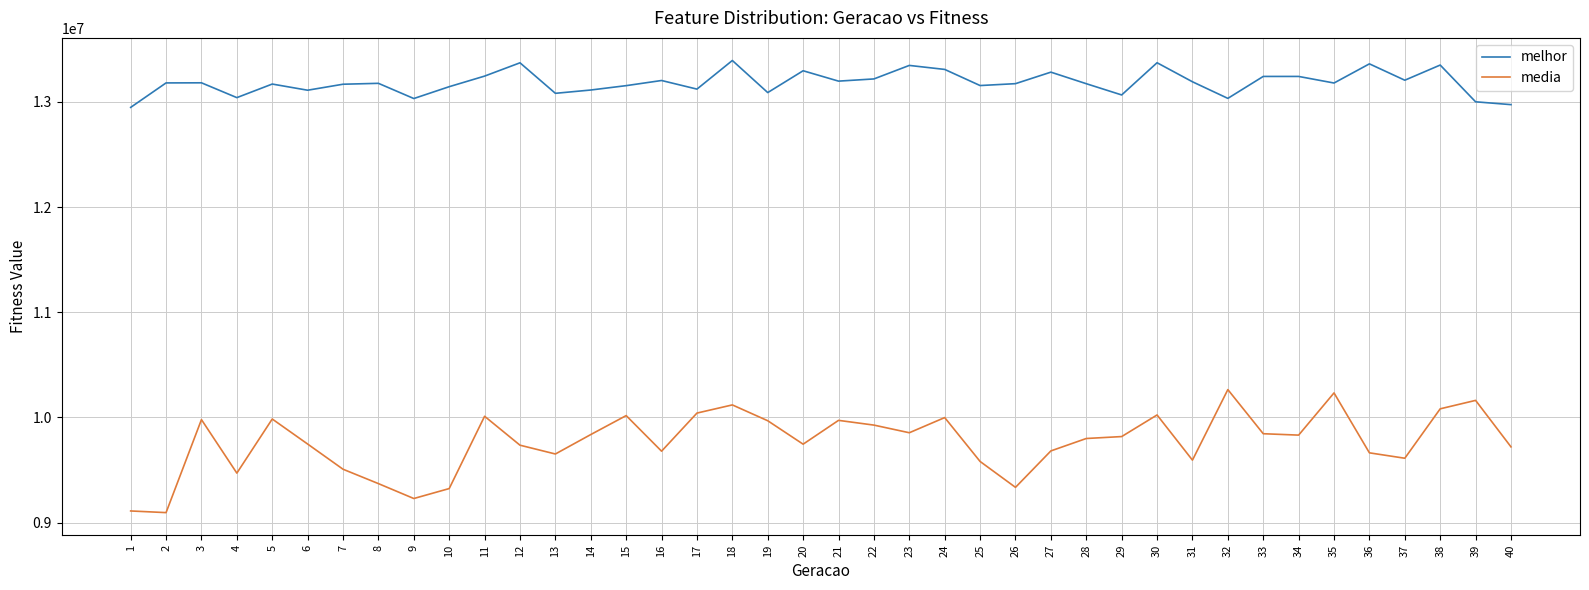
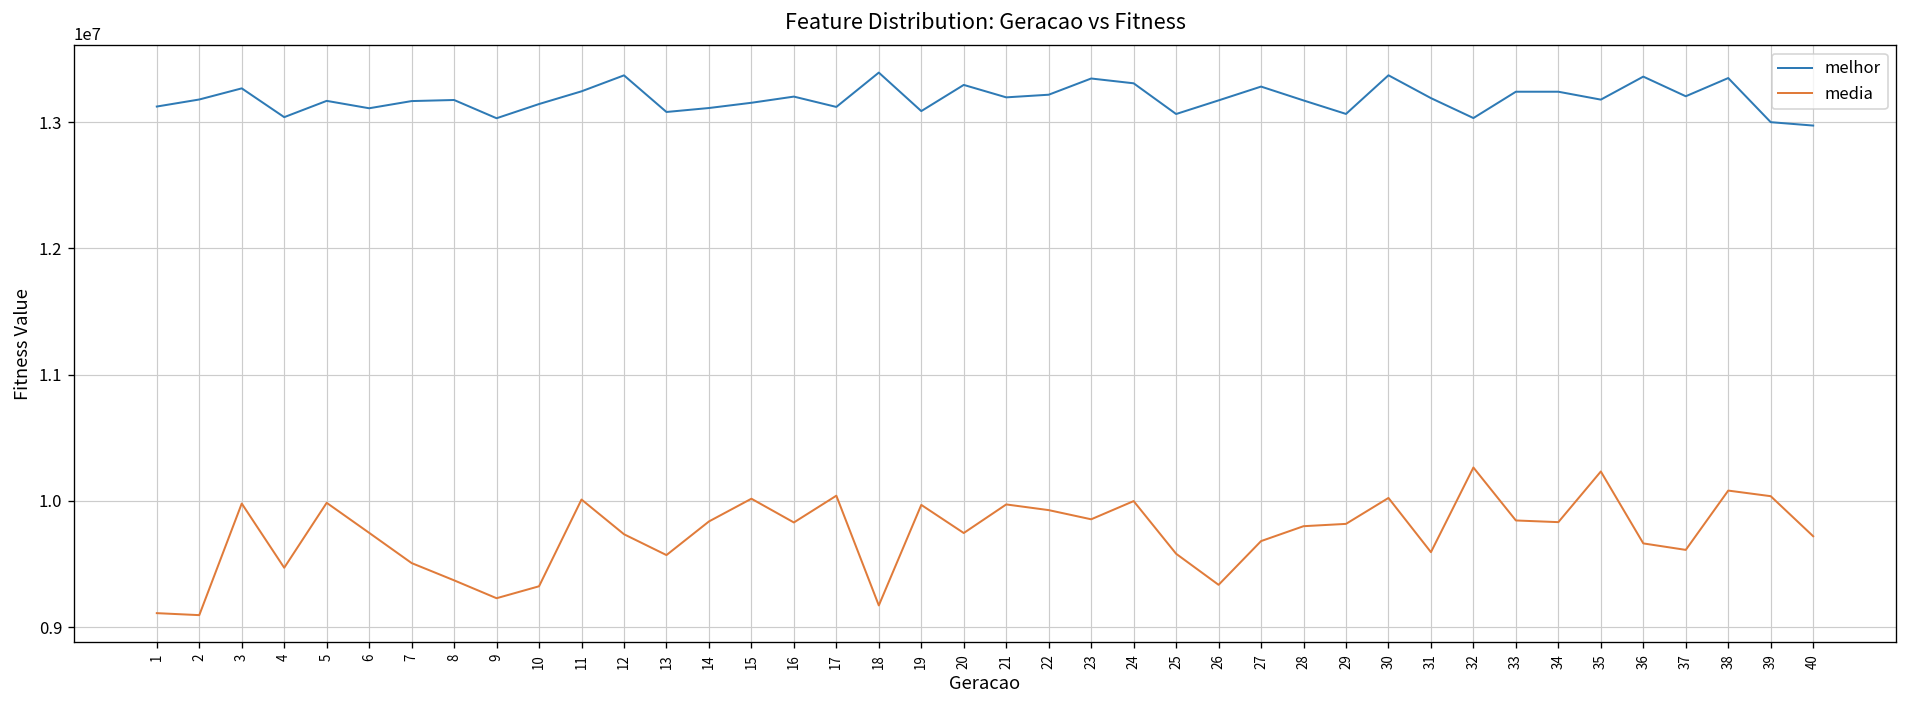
  {
    "melhor": {
-     "1": 12950000,
+     "1": 13120000,
      "2": 13180000,
-     "3": 13180000,
+     "3": 13270000,
      "4": 13040000,
      "5": 13170000,
      "6": 13110000,
      "7": 13170000,
      "8": 13180000,
      "9": 13030000,
      "10": 13140000,
      "11": 13240000,
      "12": 13370000,
      "13": 13080000,
      "14": 13110000,
      "15": 13150000,
      "16": 13200000,
      "17": 13120000,
      "18": 13390000,
      "19": 13090000,
      "20": 13300000,
      "21": 13200000,
      "22": 13220000,
      "23": 13350000,
      "24": 13310000,
-     "25": 13150000,
+     "25": 13060000,
      "26": 13170000,
      "27": 13280000,
      "28": 13170000,
      "29": 13070000,
      "30": 13370000,
      "31": 13190000,
      "32": 13030000,
      "33": 13240000,
      "34": 13240000,
      "35": 13180000,
      "36": 13360000,
      "37": 13210000,
      "38": 13350000,
      "39": 13000000,
      "40": 12970000
    },
    "media": {
      "1": 9110000,
      "2": 9090000,
      "3": 9980000,
      "4": 9470000,
      "5": 9980000,
      "6": 9750000,
      "7": 9510000,
      "8": 9370000,
      "9": 9230000,
      "10": 9320000,
      "11": 10010000,
      "12": 9740000,
-     "13": 9650000,
+     "13": 9570000,
      "14": 9840000,
      "15": 10020000,
-     "16": 9680000,
+     "16": 9830000,
      "17": 10040000,
-     "18": 10120000,
+     "18": 9170000,
      "19": 9970000,
      "20": 9750000,
      "21": 9970000,
      "22": 9930000,
      "23": 9850000,
      "24": 10000000,
      "25": 9580000,
      "26": 9340000,
      "27": 9680000,
      "28": 9800000,
      "29": 9820000,
      "30": 10020000,
      "31": 9590000,
      "32": 10260000,
      "33": 9840000,
      "34": 9830000,
      "35": 10230000,
      "36": 9660000,
      "37": 9610000,
      "38": 10080000,
-     "39": 10160000,
+     "39": 10040000,
      "40": 9720000
    }
  }
